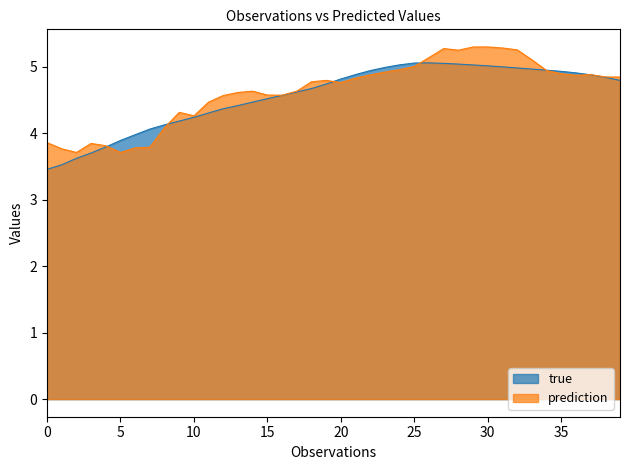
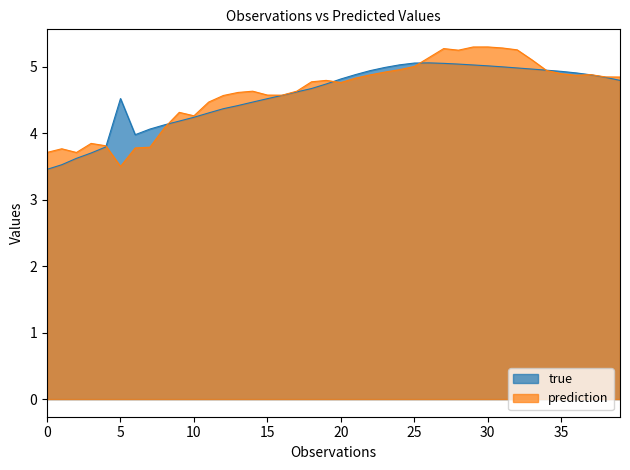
  {
    "true": {
      "0": 3.5,
-     "5": 3.9,
+     "5": 4.5,
      "15": 4.5,
      "20": 4.8,
      "25": 5.1,
      "30": 5.0
    },
    "prediction": {
-     "0": 3.9,
-     "5": 3.7,
+     "0": 3.7,
+     "5": 3.5,
      "15": 4.6,
      "20": 4.8,
      "25": 5.0,
      "30": 5.3
    }
  }
